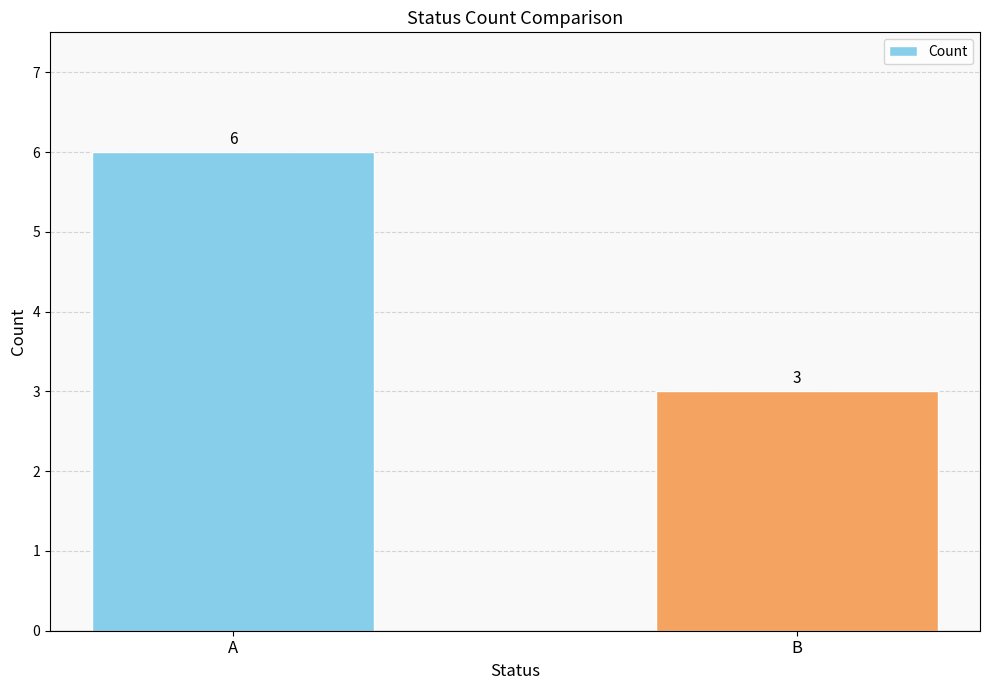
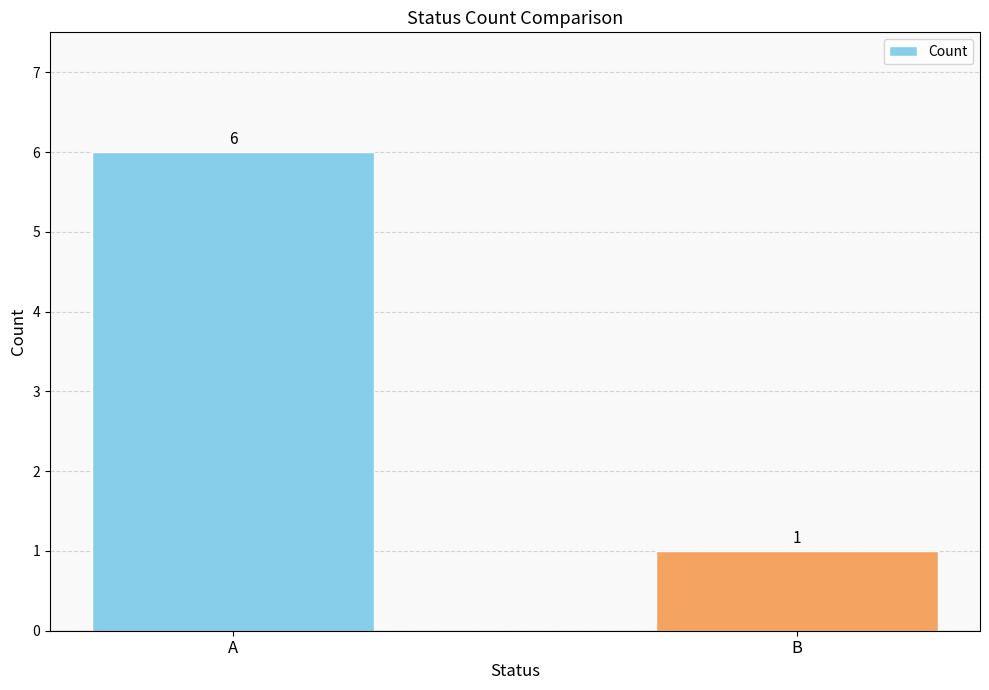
  {
    "A": 6,
-   "B": 3
+   "B": 1
  }
